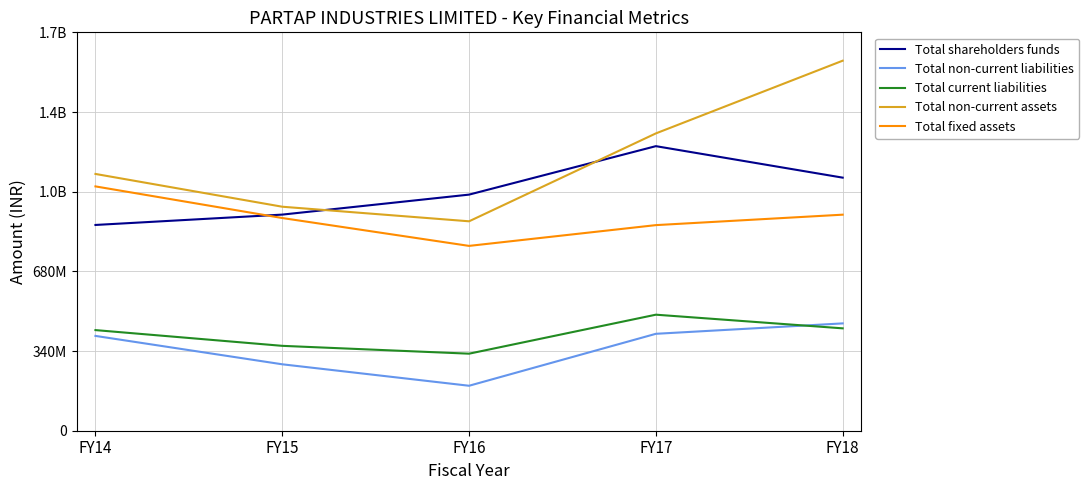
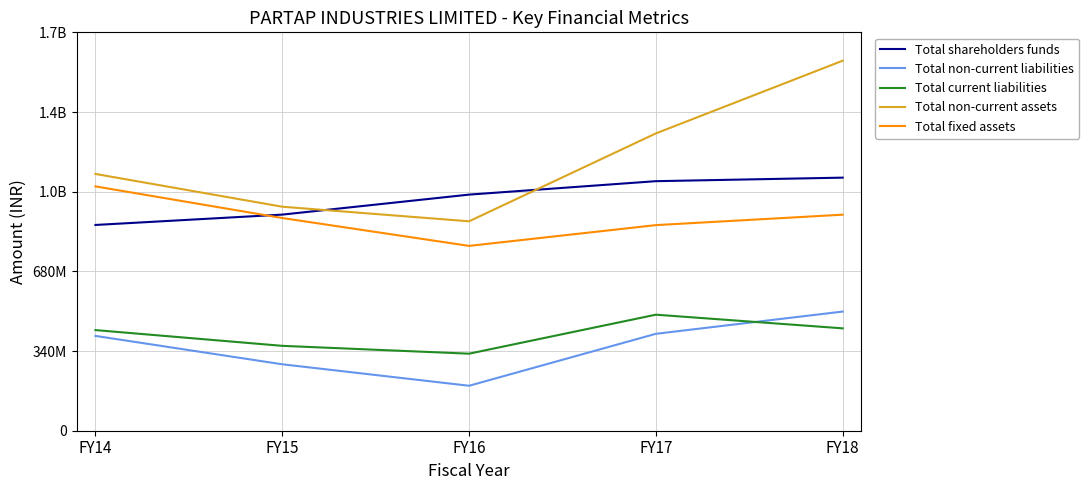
  {
    "Total shareholders funds": {
      "FY14": 880000000,
      "FY15": 920000000,
      "FY16": 1010000000,
-     "FY17": 1210000000,
+     "FY17": 1060000000,
      "FY18": 1080000000
    },
    "Total non-current liabilities": {
      "FY14": 400000000,
      "FY15": 280000000,
      "FY16": 190000000,
      "FY17": 410000000,
-     "FY18": 460000000
+     "FY18": 510000000
    },
    "Total current liabilities": {
      "FY14": 430000000,
      "FY15": 360000000,
      "FY16": 330000000,
      "FY17": 500000000,
      "FY18": 440000000
    }
  }
